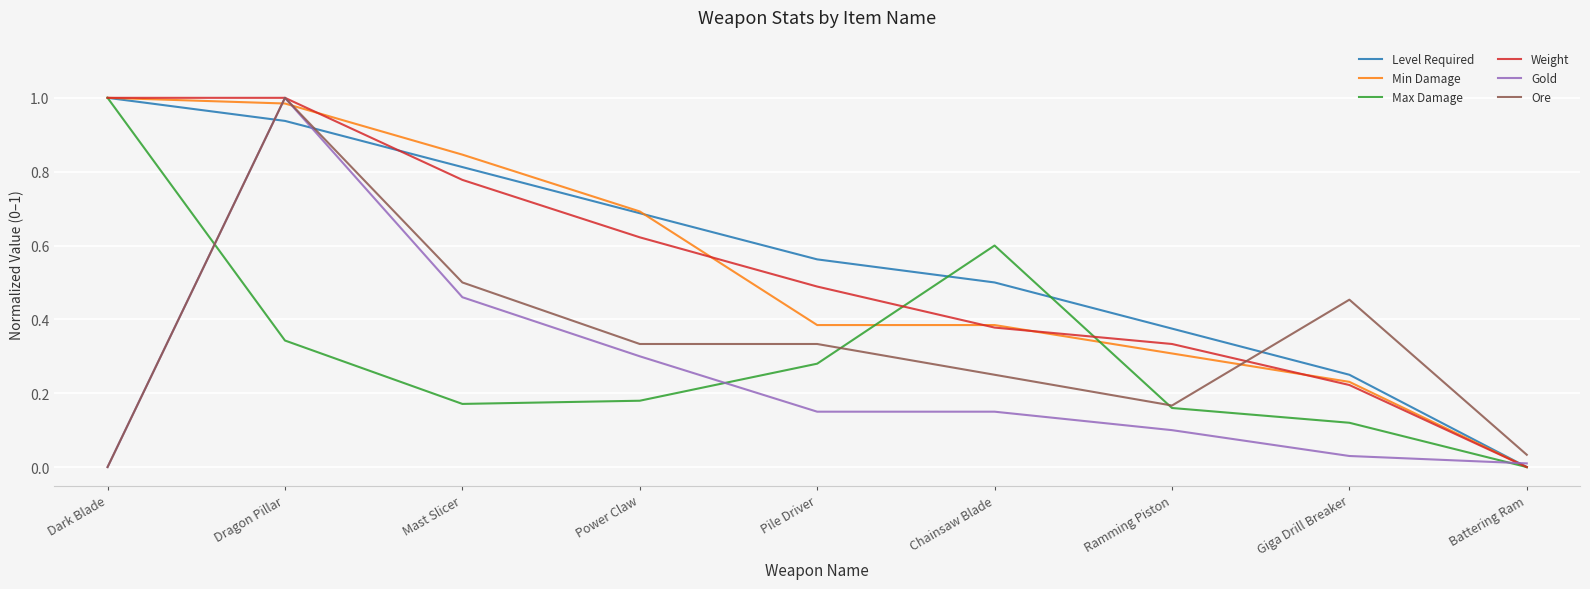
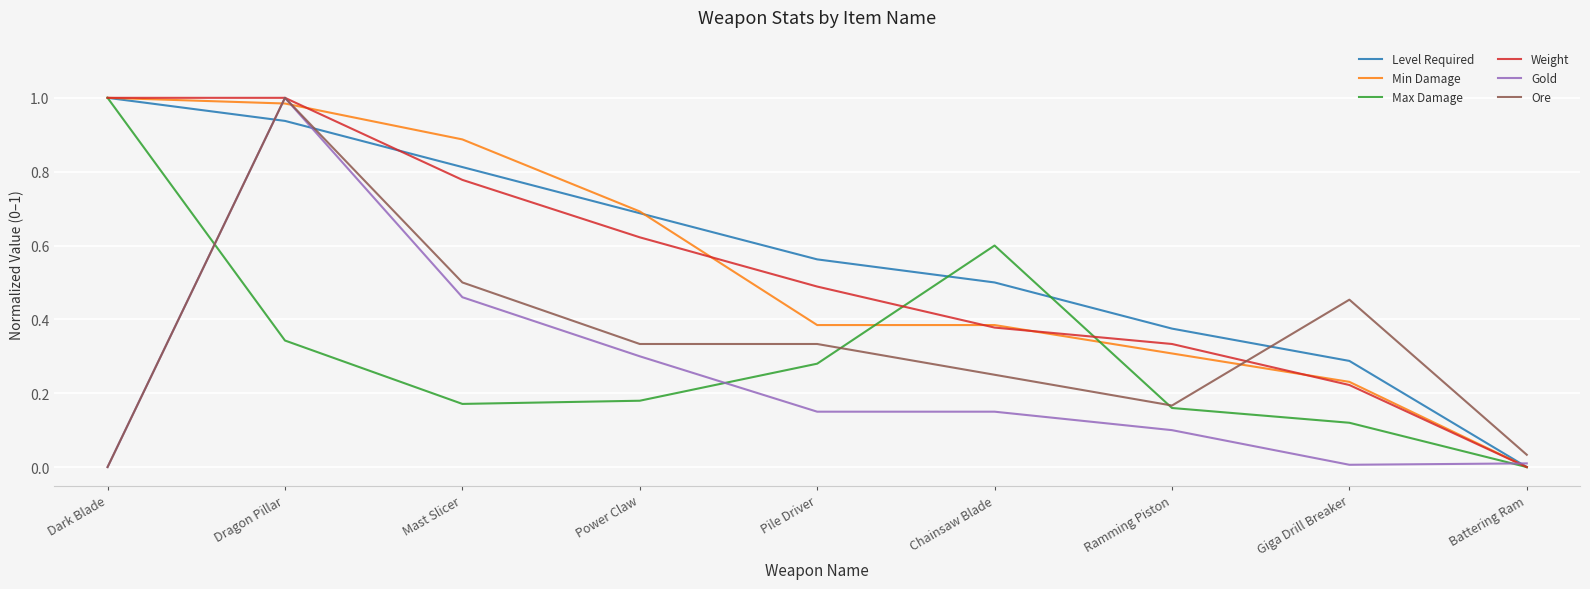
  {
    "Level Required": {
      "Dragon Pillar": 0.94,
      "Mast Slicer": 0.81,
      "Pile Driver": 0.56,
      "Chainsaw Blade": 0.50,
      "Ramming Piston": 0.37,
-     "Giga Drill Breaker": 0.25
+     "Giga Drill Breaker": 0.29
    },
    "Min Damage": {
      "Dragon Pillar": 0.98,
-     "Mast Slicer": 0.85,
+     "Mast Slicer": 0.89,
      "Pile Driver": 0.38,
      "Ramming Piston": 0.31,
      "Giga Drill Breaker": 0.23
    },
    "Max Damage": {
      "Dragon Pillar": 0.34,
      "Mast Slicer": 0.17,
      "Power Claw": 0.18,
      "Pile Driver": 0.28,
      "Chainsaw Blade": 0.60,
      "Giga Drill Breaker": 0.12
    },
    "Weight": {
      "Mast Slicer": 0.78,
      "Power Claw": 0.62,
      "Pile Driver": 0.49,
      "Ramming Piston": 0.33,
      "Giga Drill Breaker": 0.22
    },
    "Gold": {
      "Mast Slicer": 0.46,
      "Power Claw": 0.30,
      "Pile Driver": 0.15,
      "Chainsaw Blade": 0.15,
      "Ramming Piston": 0.10,
-     "Giga Drill Breaker": 0.03,
+     "Giga Drill Breaker": 0.01,
      "Battering Ram": 0.01
    },
    "Ore": {
      "Mast Slicer": 0.50,
      "Power Claw": 0.33,
      "Pile Driver": 0.33,
      "Chainsaw Blade": 0.25,
      "Giga Drill Breaker": 0.45,
      "Battering Ram": 0.03
    }
  }
